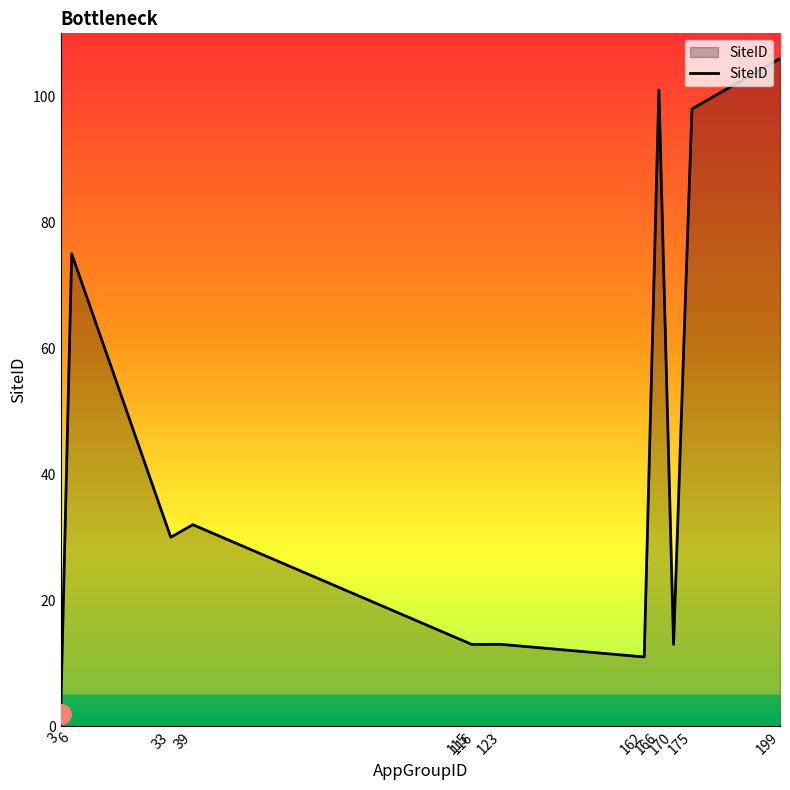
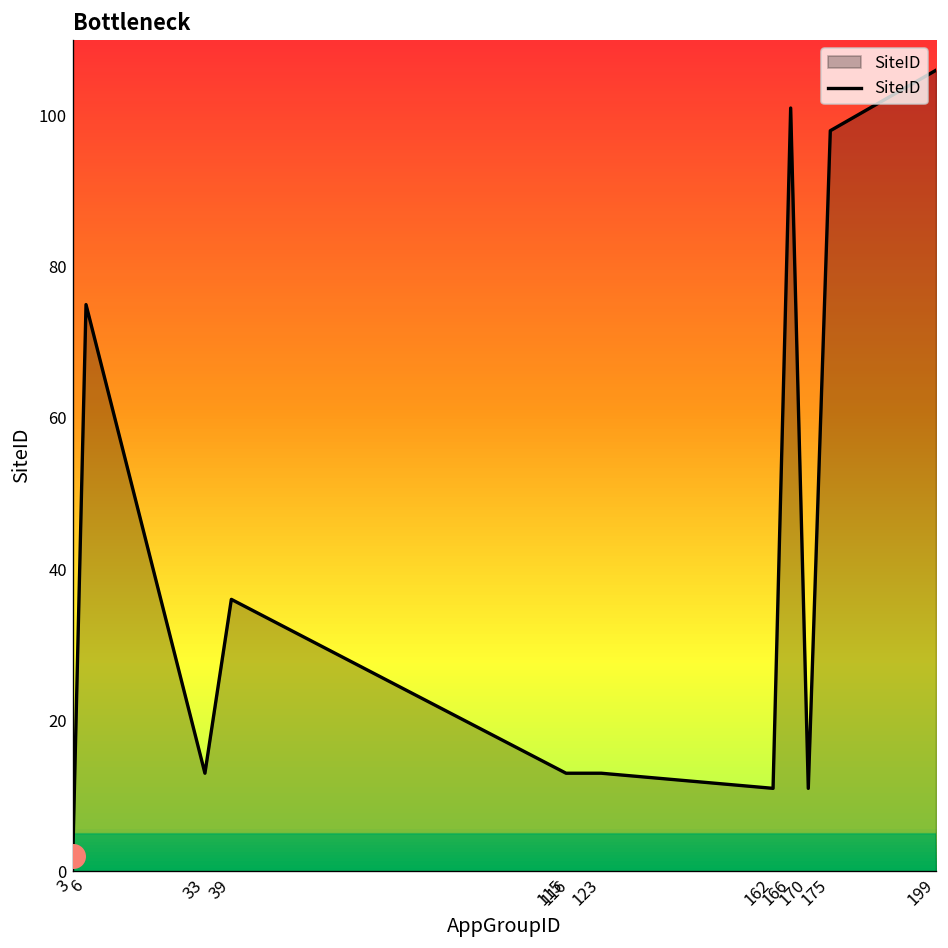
  {
    "SiteID": {
      "6": 75,
-     "33": 30,
-     "39": 32,
+     "33": 13,
+     "39": 36,
      "115": 13,
      "116": 13,
      "123": 13,
      "162": 11,
      "166": 101,
-     "170": 13,
+     "170": 11,
      "175": 98,
      "199": 106
    }
  }
